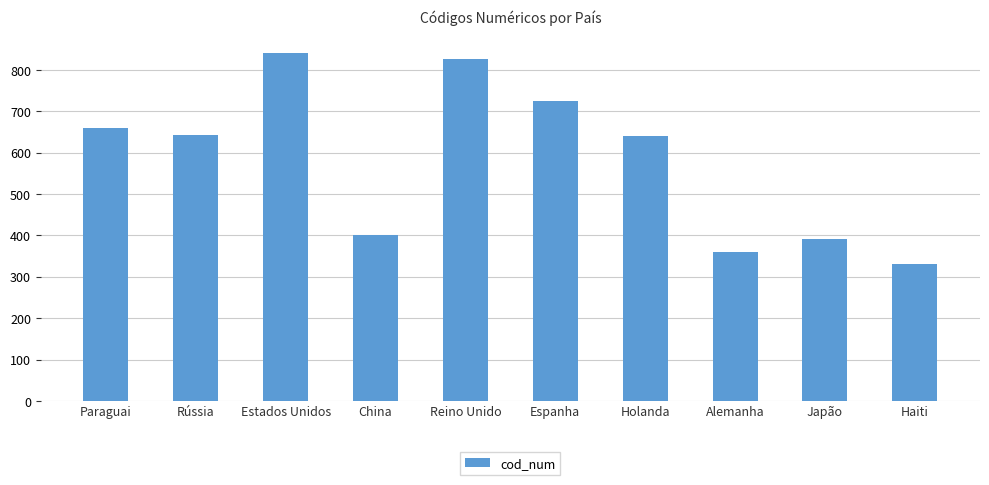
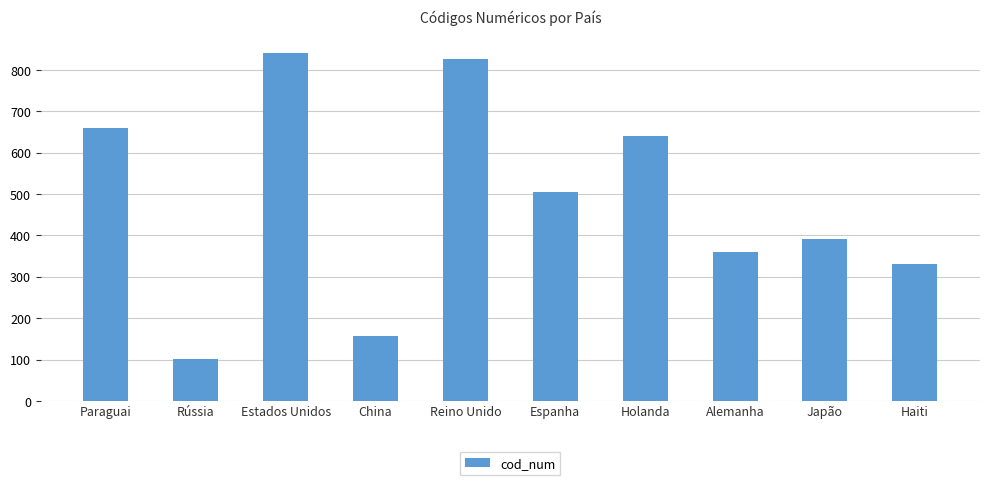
  {
    "Paraguai": 660,
-   "Rússia": 640,
+   "Rússia": 100,
    "Estados Unidos": 840,
-   "China": 400,
+   "China": 160,
    "Reino Unido": 830,
-   "Espanha": 720,
+   "Espanha": 500,
    "Holanda": 640,
    "Alemanha": 360,
    "Japão": 390,
    "Haiti": 330
  }
